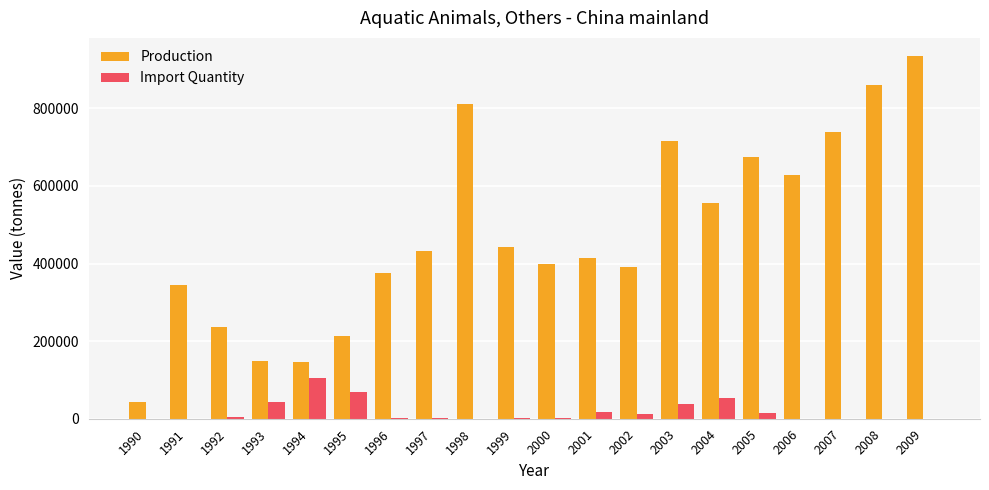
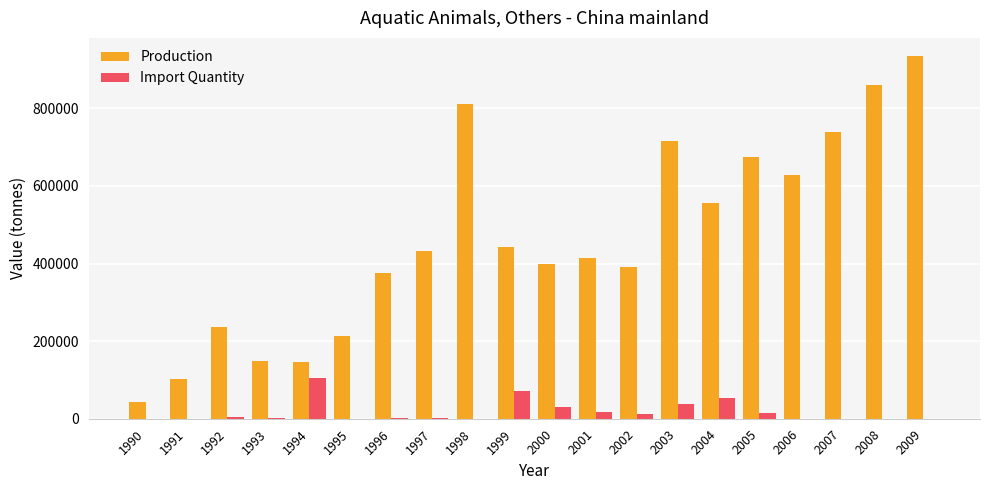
  {
    "Production": {
      "1990": 40000,
-     "1991": 340000,
+     "1991": 100000,
      "1992": 240000,
      "1993": 150000,
      "1994": 150000,
      "1995": 210000,
      "1996": 380000,
      "1997": 430000,
      "1998": 810000,
      "1999": 440000,
      "2000": 400000,
      "2001": 410000,
      "2002": 390000,
      "2003": 720000,
      "2004": 550000,
      "2005": 670000,
      "2006": 630000,
      "2007": 740000,
      "2008": 860000,
      "2009": 930000
    },
    "Import Quantity": {
      "1990": 0,
      "1991": 0,
-     "1993": 40000,
+     "1993": 0,
      "1994": 100000,
-     "1995": 70000,
-     "1999": 0,
-     "2000": 0,
+     "1995": 0,
+     "1999": 70000,
+     "2000": 30000,
      "2001": 20000,
      "2002": 10000,
      "2003": 40000,
      "2004": 50000,
      "2005": 10000,
      "2006": 0,
      "2007": 0,
      "2008": 0,
      "2009": 0
    }
  }
